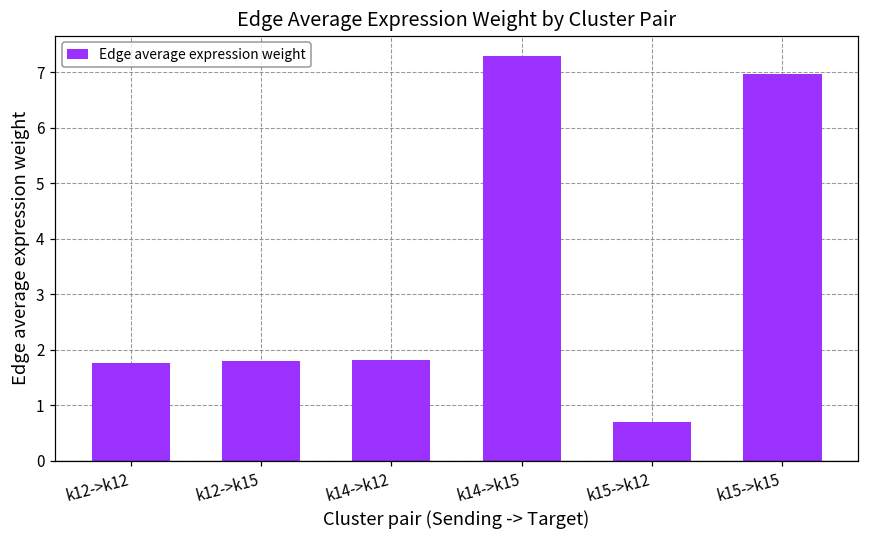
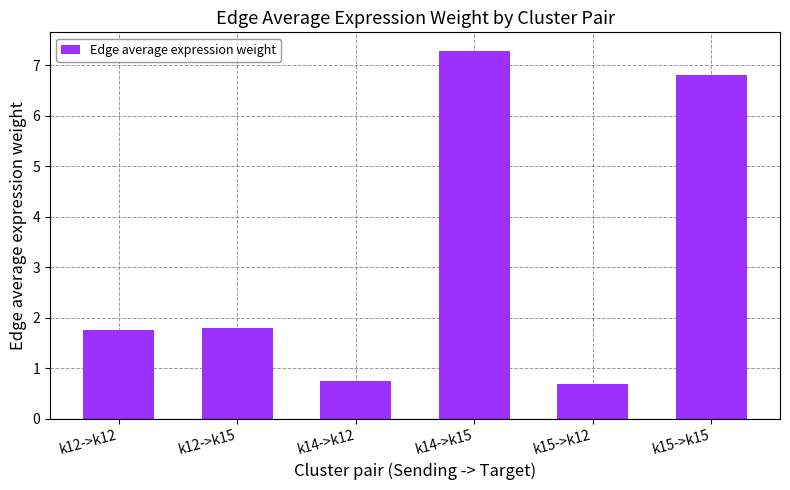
  {
    "k12->k12": 1.8,
    "k12->k15": 1.8,
-   "k14->k12": 1.8,
+   "k14->k12": 0.8,
    "k14->k15": 7.3,
    "k15->k12": 0.7,
-   "k15->k15": 7.0
+   "k15->k15": 6.8
  }
